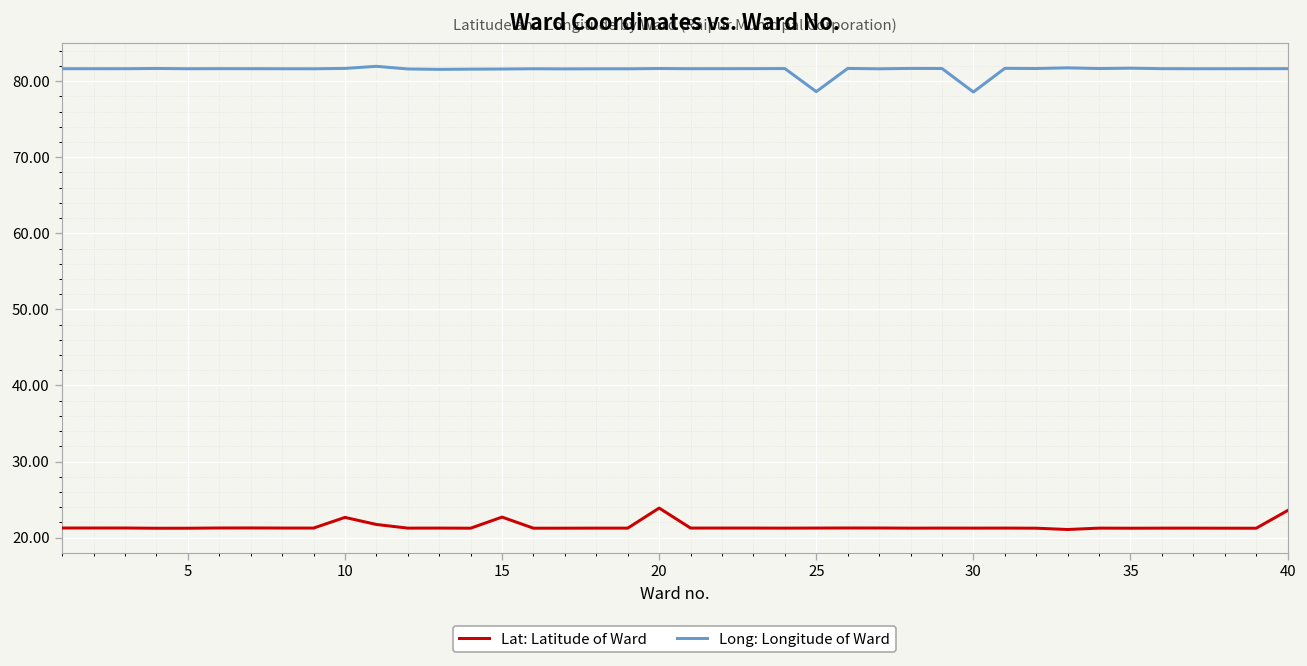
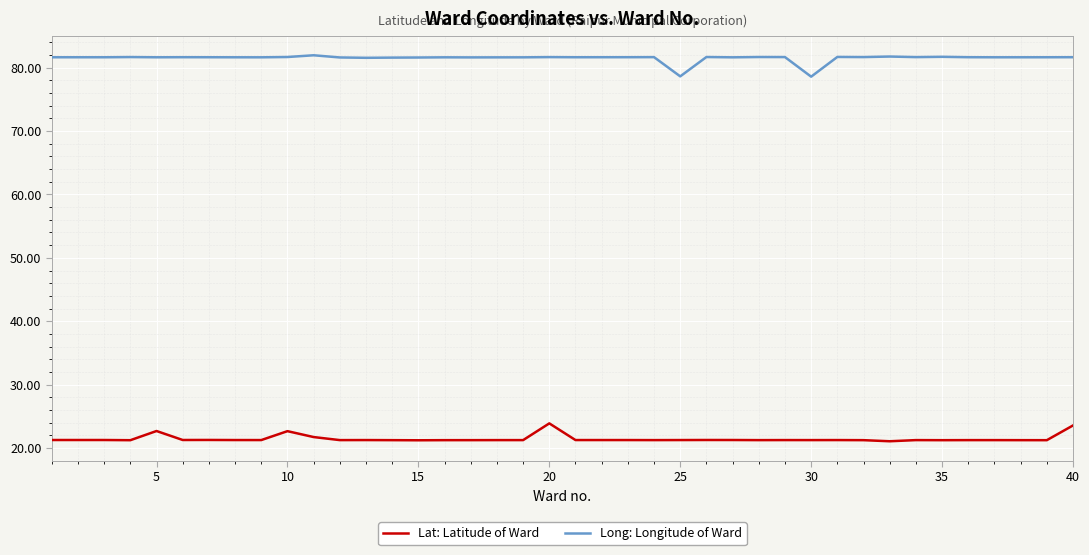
  {
    "Lat: Latitude of Ward": {
-     "5": 21,
+     "5": 23,
      "10": 23,
-     "15": 23,
+     "15": 21,
      "20": 24,
      "25": 21,
      "30": 21,
      "35": 21,
      "40": 24
    },
    "Long: Longitude of Ward": {
      "5": 82,
      "10": 82,
      "15": 82,
      "20": 82,
      "25": 79,
      "30": 79,
      "35": 82,
      "40": 82
    }
  }
